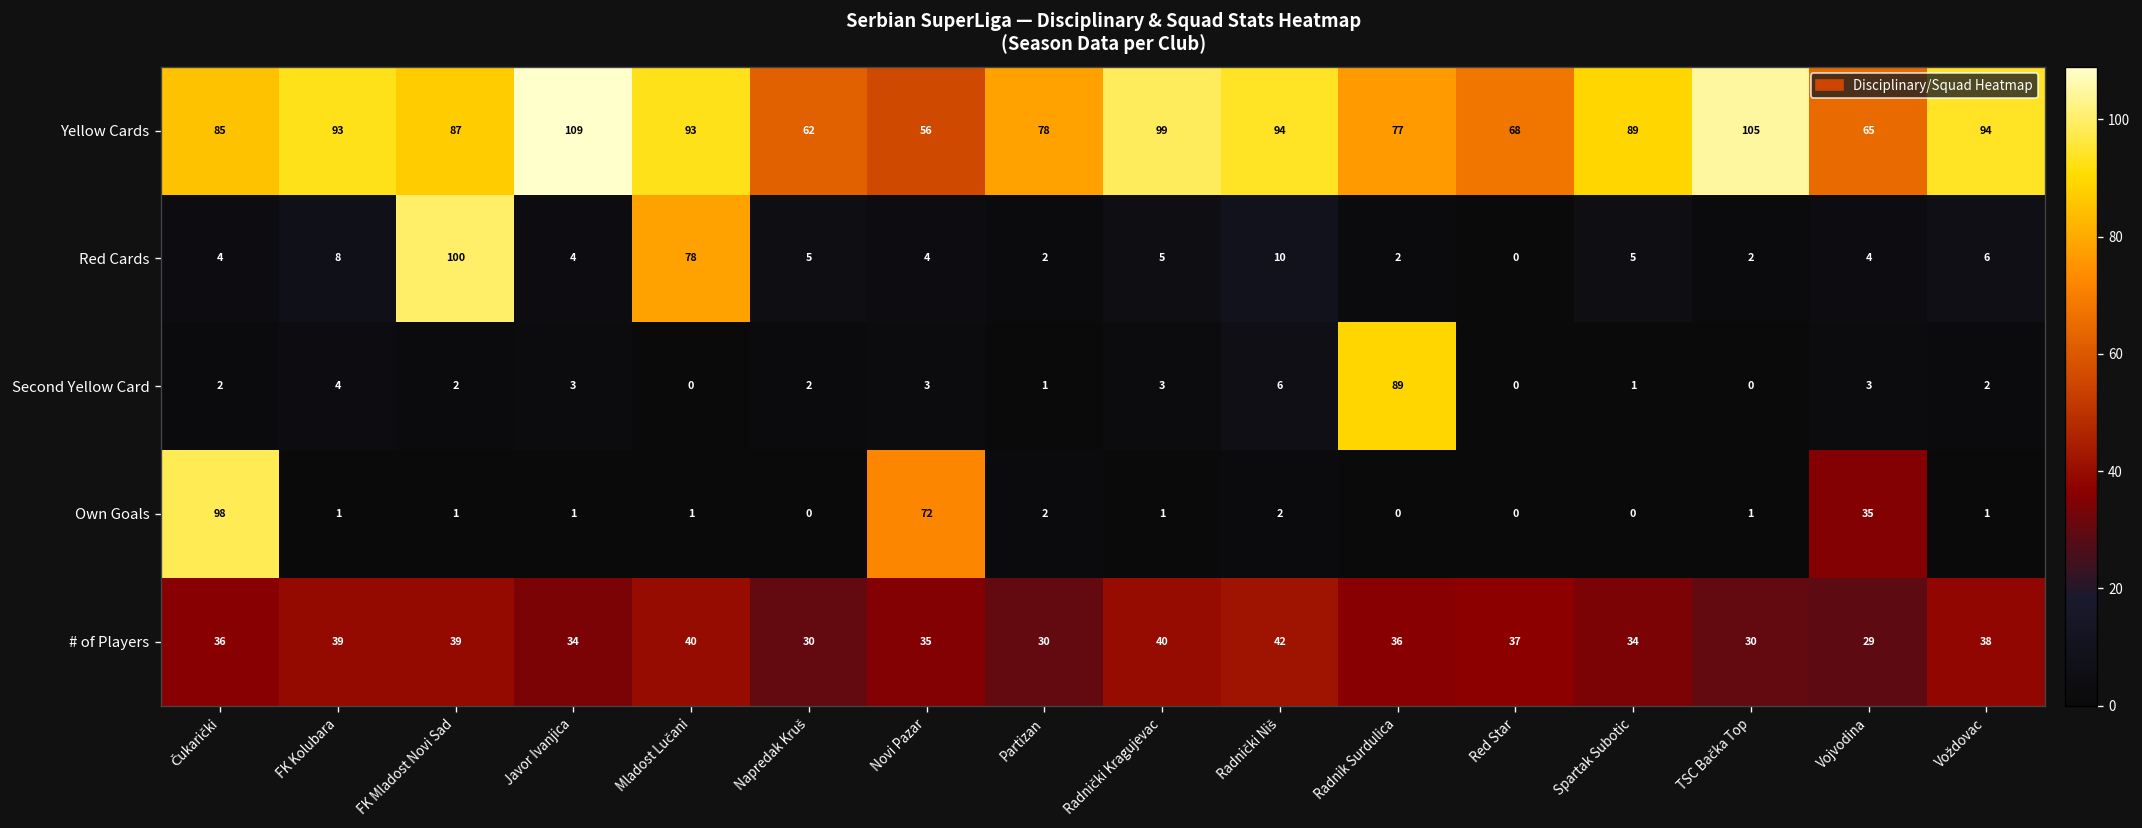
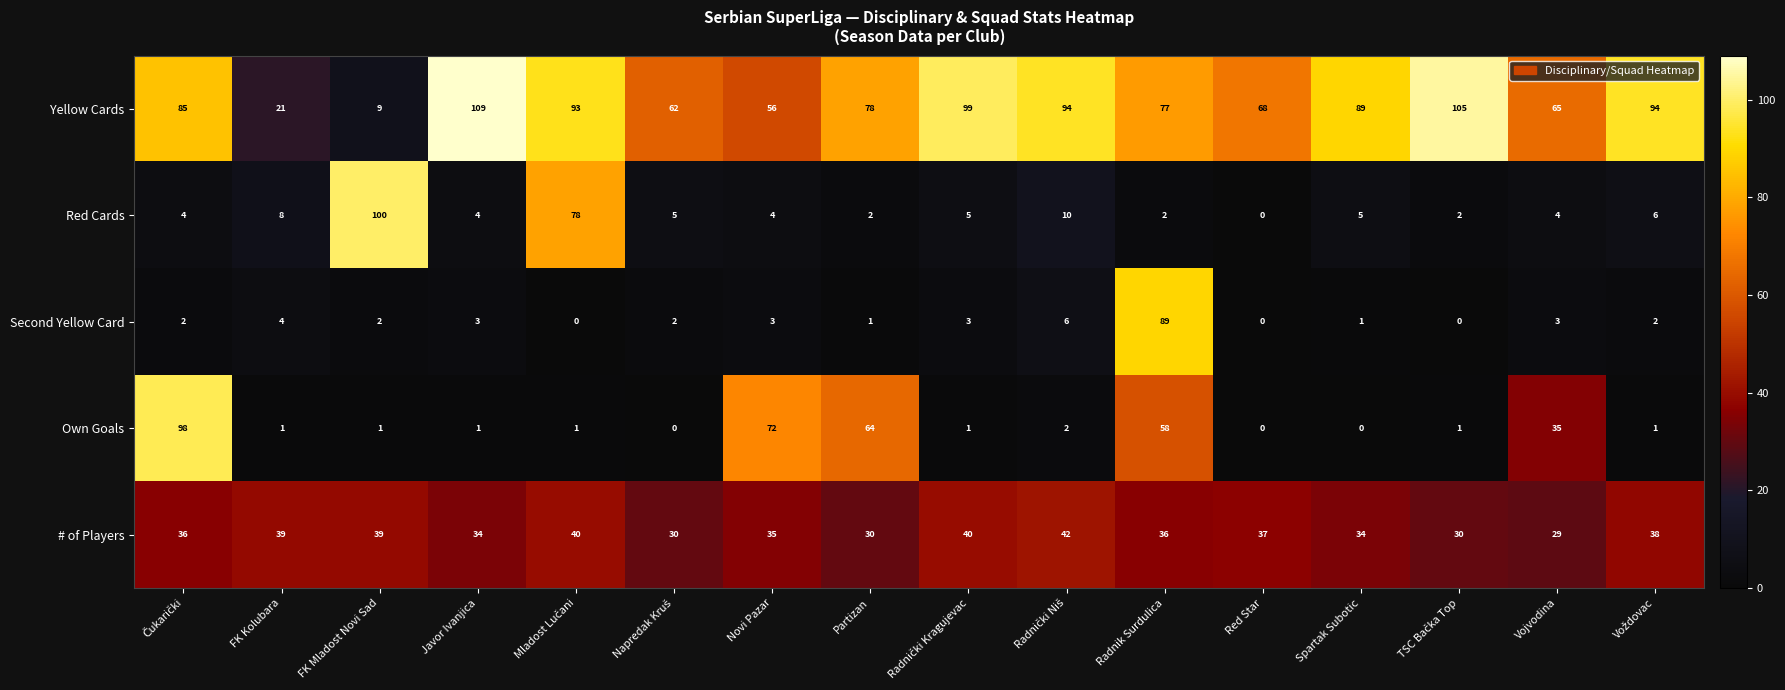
  {
    "Yellow Cards": {
      "Čukarički": 85,
-     "FK Kolubara": 93,
-     "FK Mladost Novi Sad": 87,
+     "FK Kolubara": 21,
+     "FK Mladost Novi Sad": 9,
      "Javor Ivanjica": 109,
      "Mladost Lučani": 93,
      "Napredak Kruš": 62,
      "Novi Pazar": 56,
      "Partizan": 78,
      "Radnički Kragujevac": 99,
      "Radnički Niš": 94,
      "Radnik Surdulica": 77,
      "Red Star": 68,
      "Spartak Subotic": 89,
      "TSC Bačka Top": 105,
      "Vojvodina": 65,
      "Voždovac": 94
    },
    "Red Cards": {
      "Čukarički": 4,
      "FK Kolubara": 8,
      "FK Mladost Novi Sad": 100,
      "Javor Ivanjica": 4,
      "Mladost Lučani": 78,
      "Napredak Kruš": 5,
      "Novi Pazar": 4,
      "Partizan": 2,
      "Radnički Kragujevac": 5,
      "Radnički Niš": 10,
      "Radnik Surdulica": 2,
      "Red Star": 0,
      "Spartak Subotic": 5,
      "TSC Bačka Top": 2,
      "Vojvodina": 4,
      "Voždovac": 6
    },
    "Second Yellow Card": {
      "Čukarički": 2,
      "FK Kolubara": 4,
      "FK Mladost Novi Sad": 2,
      "Javor Ivanjica": 3,
      "Mladost Lučani": 0,
      "Napredak Kruš": 2,
      "Novi Pazar": 3,
      "Partizan": 1,
      "Radnički Kragujevac": 3,
      "Radnički Niš": 6,
      "Radnik Surdulica": 89,
      "Red Star": 0,
      "Spartak Subotic": 1,
      "TSC Bačka Top": 0,
      "Vojvodina": 3,
      "Voždovac": 2
    },
    "Own Goals": {
      "Čukarički": 98,
      "FK Kolubara": 1,
      "FK Mladost Novi Sad": 1,
      "Javor Ivanjica": 1,
      "Mladost Lučani": 1,
      "Napredak Kruš": 0,
      "Novi Pazar": 72,
-     "Partizan": 2,
+     "Partizan": 64,
      "Radnički Kragujevac": 1,
      "Radnički Niš": 2,
-     "Radnik Surdulica": 0,
+     "Radnik Surdulica": 58,
      "Red Star": 0,
      "Spartak Subotic": 0,
      "TSC Bačka Top": 1,
      "Vojvodina": 35,
      "Voždovac": 1
    },
    "# of Players": {
      "Čukarički": 36,
      "FK Kolubara": 39,
      "FK Mladost Novi Sad": 39,
      "Javor Ivanjica": 34,
      "Mladost Lučani": 40,
      "Napredak Kruš": 30,
      "Novi Pazar": 35,
      "Partizan": 30,
      "Radnički Kragujevac": 40,
      "Radnički Niš": 42,
      "Radnik Surdulica": 36,
      "Red Star": 37,
      "Spartak Subotic": 34,
      "TSC Bačka Top": 30,
      "Vojvodina": 29,
      "Voždovac": 38
    }
  }
